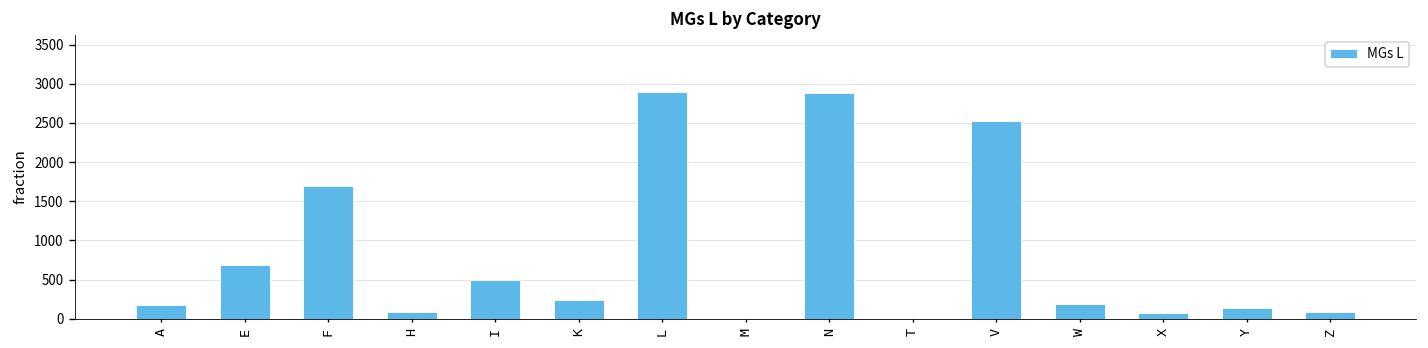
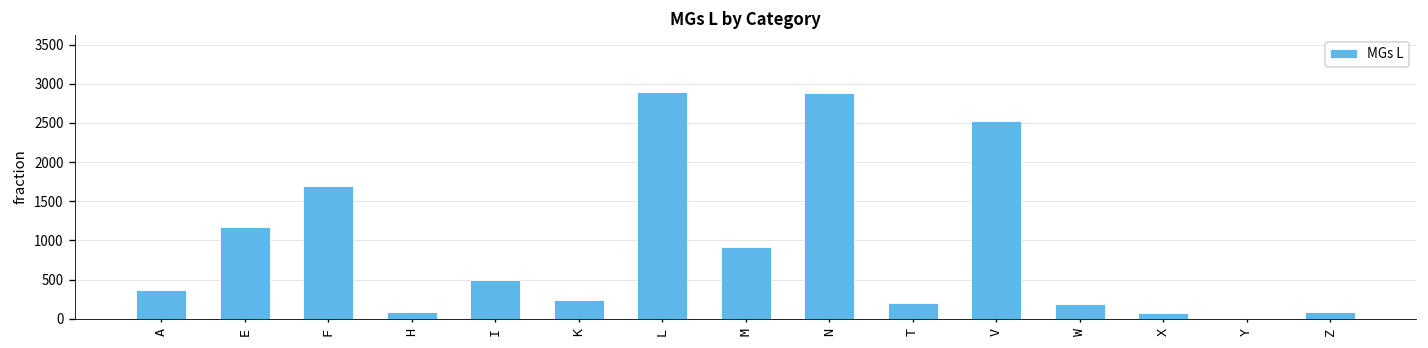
  {
-   "A": 200,
-   "E": 700,
+   "A": 400,
+   "E": 1200,
    "F": 1700,
    "H": 100,
    "I": 500,
    "K": 200,
    "L": 2900,
-   "M": 0,
+   "M": 900,
    "N": 2900,
-   "T": 0,
+   "T": 200,
    "V": 2500,
    "W": 200,
    "X": 100,
-   "Y": 100,
+   "Y": 0,
    "Z": 100
  }
